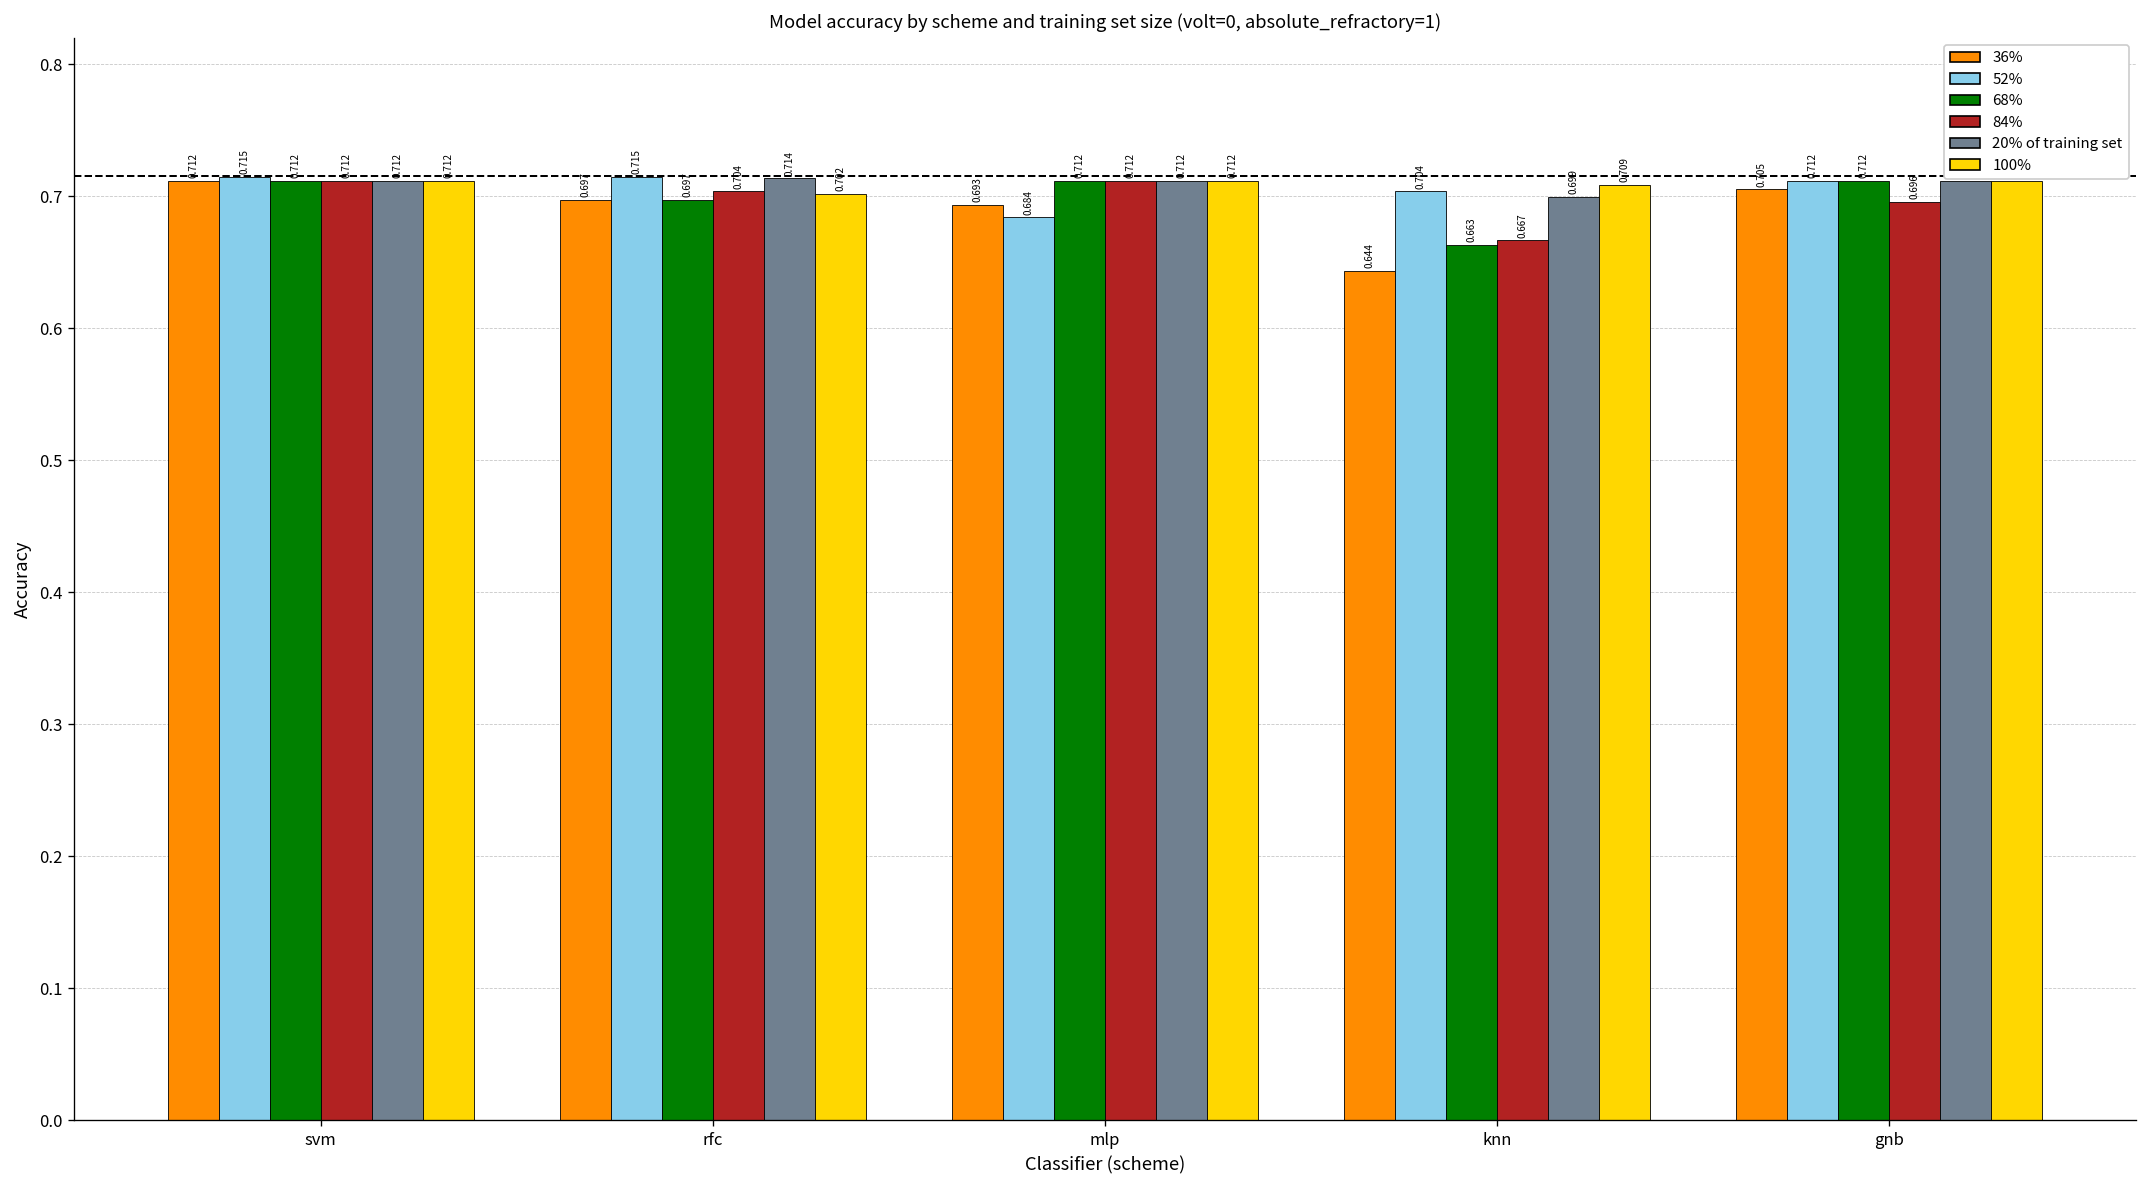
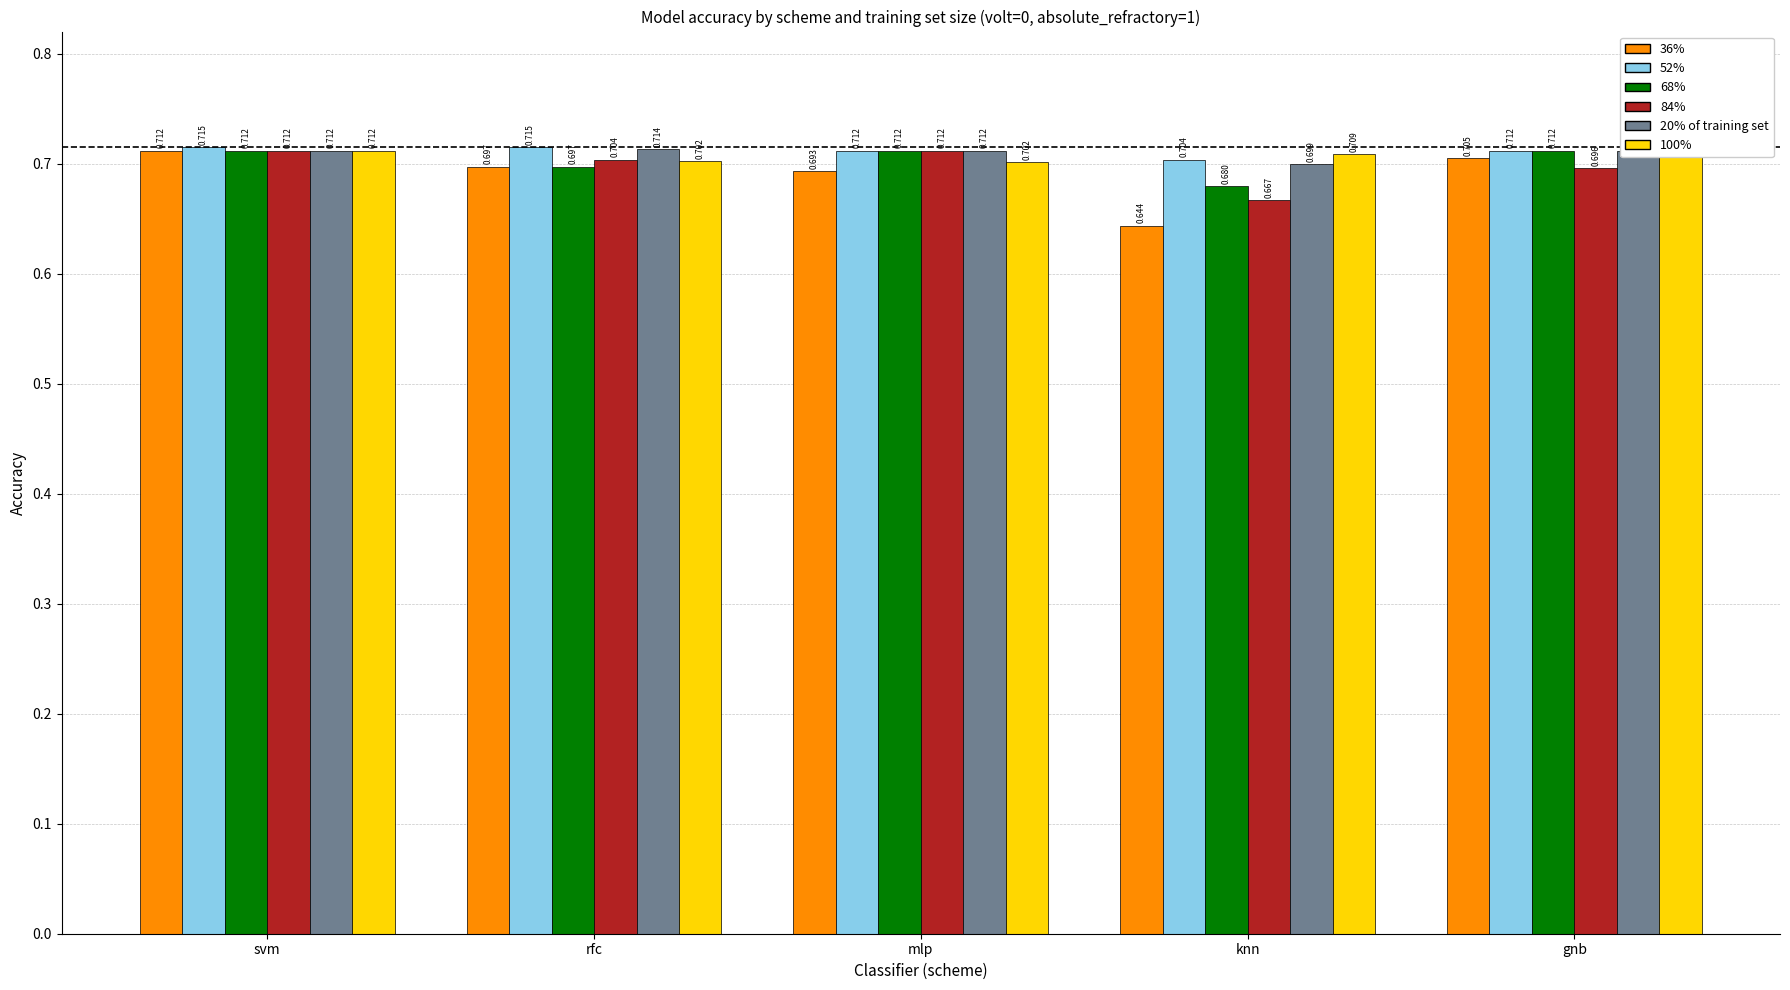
  {
    "36%": {
      "svm": 0.712,
      "rfc": 0.697,
      "mlp": 0.693,
      "knn": 0.644,
      "gnb": 0.705
    },
    "52%": {
      "svm": 0.715,
      "rfc": 0.715,
-     "mlp": 0.684,
+     "mlp": 0.712,
      "knn": 0.704,
      "gnb": 0.712
    },
    "68%": {
      "svm": 0.712,
      "rfc": 0.697,
      "mlp": 0.712,
-     "knn": 0.663,
+     "knn": 0.680,
      "gnb": 0.712
    },
    "84%": {
      "svm": 0.712,
      "rfc": 0.704,
      "mlp": 0.712,
      "knn": 0.667,
      "gnb": 0.696
    },
    "20% of training set": {
      "svm": 0.712,
      "rfc": 0.714,
      "mlp": 0.712,
      "knn": 0.699
    },
    "100%": {
      "svm": 0.712,
      "rfc": 0.702,
-     "mlp": 0.712,
+     "mlp": 0.702,
      "knn": 0.709
    }
  }
